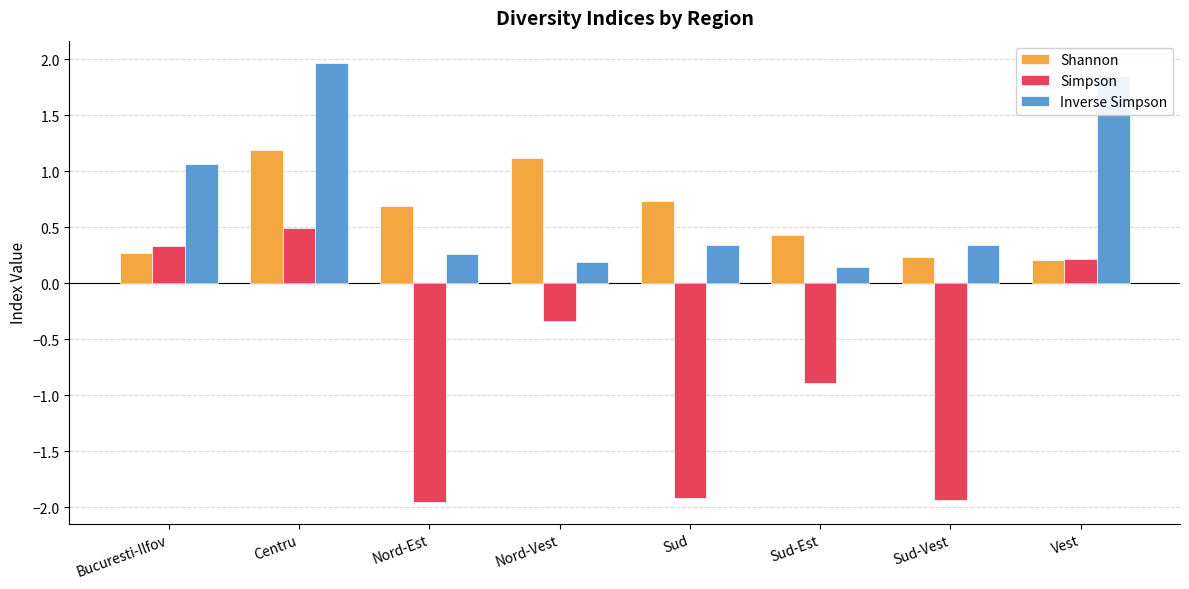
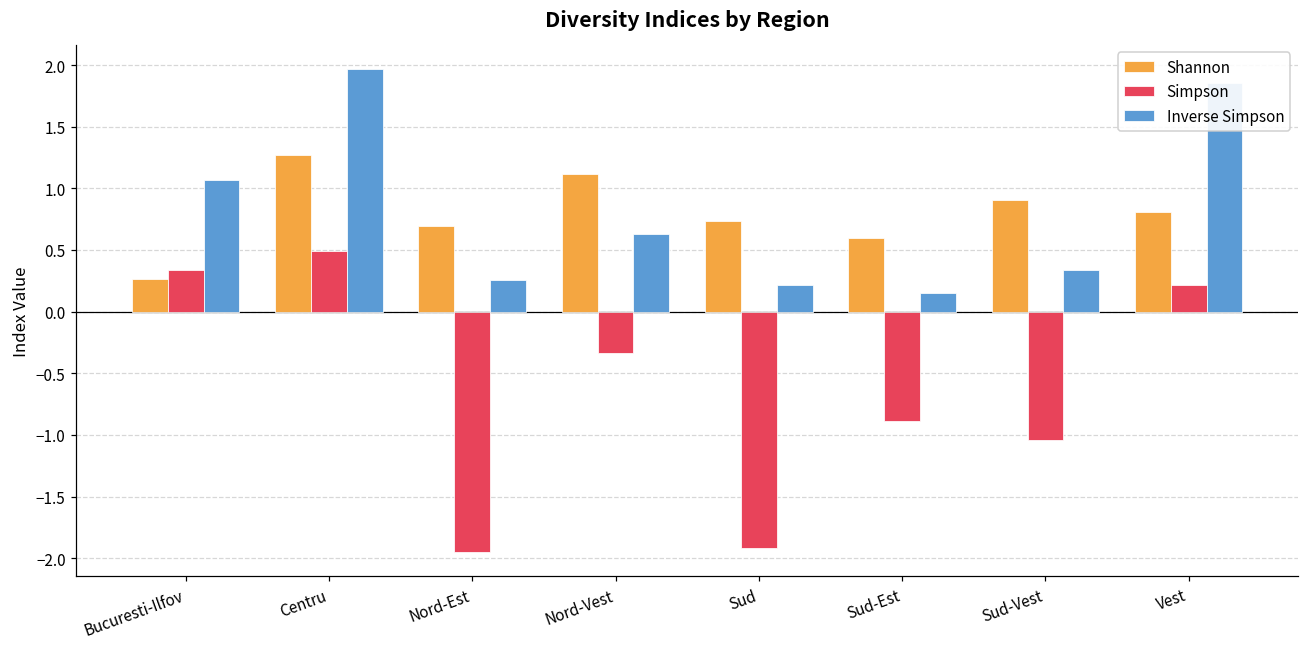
  {
    "Shannon": {
      "Bucuresti-Ilfov": 0.27,
-     "Centru": 1.19,
+     "Centru": 1.27,
      "Nord-Est": 0.69,
      "Nord-Vest": 1.12,
      "Sud": 0.73,
-     "Sud-Est": 0.43,
-     "Sud-Vest": 0.23,
-     "Vest": 0.21
+     "Sud-Est": 0.60,
+     "Sud-Vest": 0.90,
+     "Vest": 0.81
    },
    "Simpson": {
      "Bucuresti-Ilfov": 0.33,
      "Centru": 0.49,
      "Nord-Est": -1.95,
      "Nord-Vest": -0.34,
      "Sud": -1.92,
      "Sud-Est": -0.89,
-     "Sud-Vest": -1.93,
+     "Sud-Vest": -1.04,
      "Vest": 0.22
    },
    "Inverse Simpson": {
      "Bucuresti-Ilfov": 1.07,
      "Centru": 1.97,
      "Nord-Est": 0.26,
-     "Nord-Vest": 0.19,
-     "Sud": 0.34,
+     "Nord-Vest": 0.63,
+     "Sud": 0.22,
      "Sud-Est": 0.15,
      "Sud-Vest": 0.34
    }
  }
